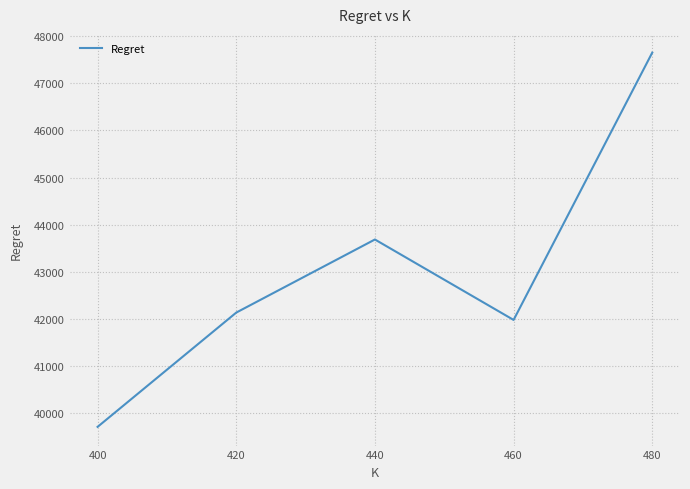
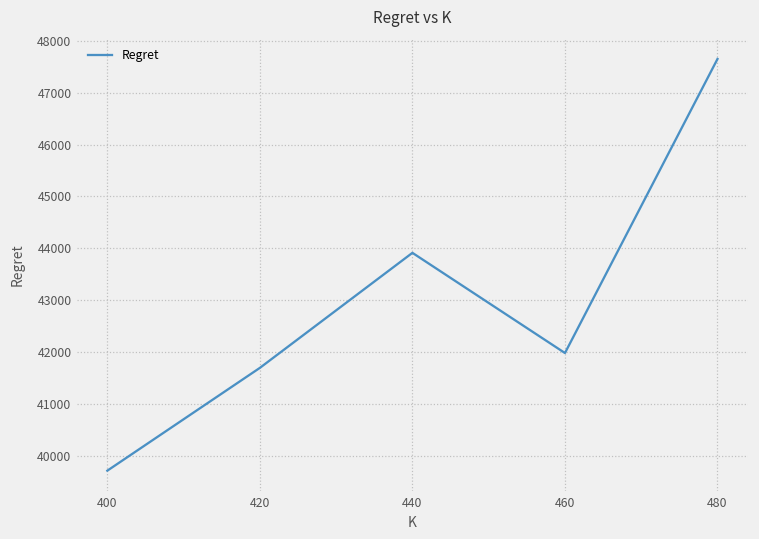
  {
    "400": 39700,
-   "420": 42100,
-   "440": 43700,
+   "420": 41700,
+   "440": 43900,
    "460": 42000,
    "480": 47700
  }
